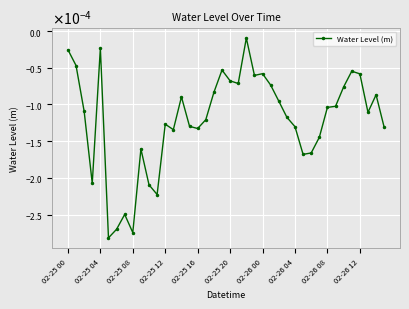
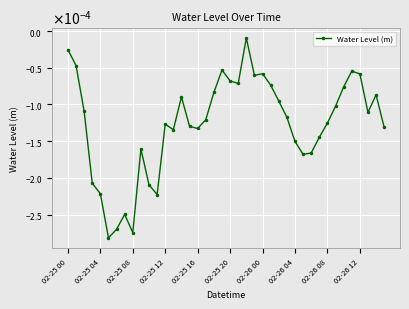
  {
    "02-25 00": -0.00003,
-   "02-25 04": -0.00002,
+   "02-25 04": -0.00022,
    "02-25 08": -0.00027,
    "02-25 12": -0.00013,
    "02-25 16": -0.00013,
    "02-25 20": -0.00007,
    "02-26 00": -0.00006,
-   "02-26 04": -0.00013,
-   "02-26 08": -0.00010,
+   "02-26 04": -0.00015,
+   "02-26 08": -0.00013,
    "02-26 12": -0.00006
  }
